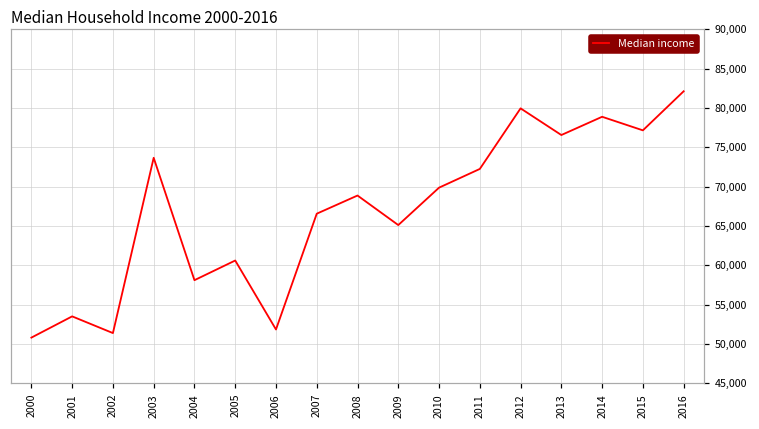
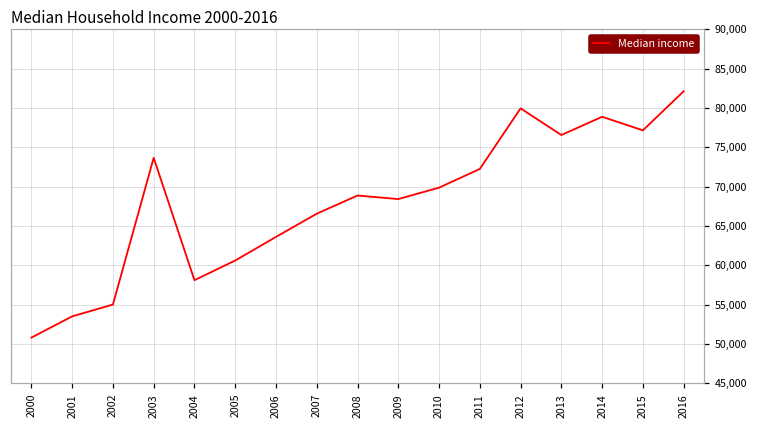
  {
    "2000": "51,000",
    "2001": "54,000",
-   "2002": "51,000",
+   "2002": "55,000",
    "2003": "74,000",
    "2004": "58,000",
    "2005": "61,000",
-   "2006": "52,000",
+   "2006": "64,000",
    "2007": "67,000",
    "2008": "69,000",
-   "2009": "65,000",
+   "2009": "68,000",
    "2010": "70,000",
    "2011": "72,000",
    "2012": "80,000",
    "2013": "77,000",
    "2014": "79,000",
    "2015": "77,000",
    "2016": "82,000"
  }
